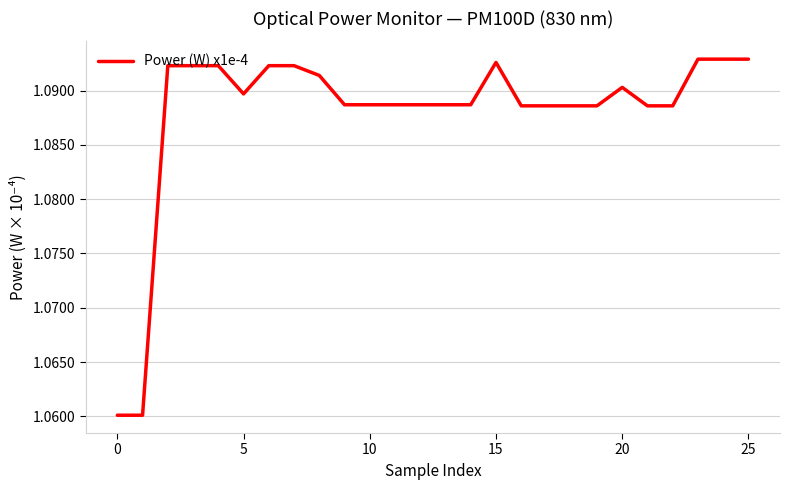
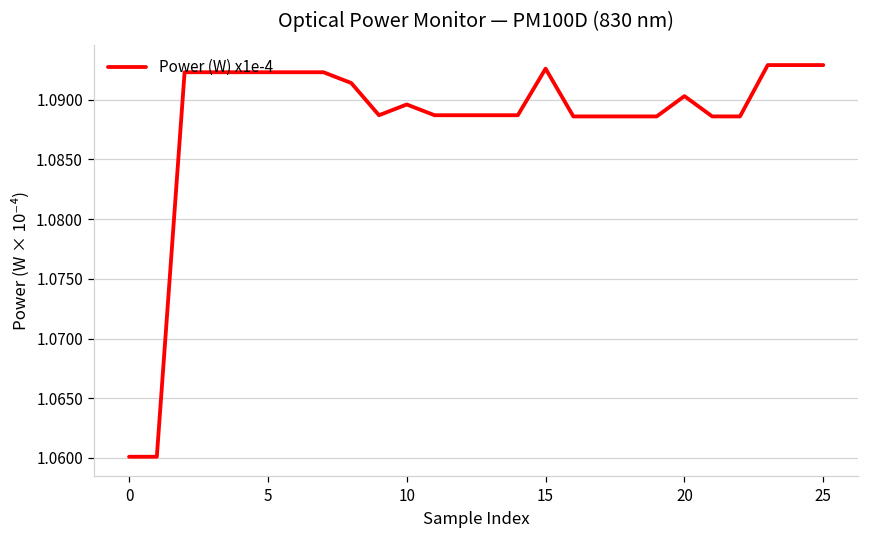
  {
    "0": 1.0601,
-   "5": 1.0897,
-   "10": 1.0887,
+   "5": 1.0923,
+   "10": 1.0896,
    "15": 1.0926,
    "20": 1.0903,
    "25": 1.0929
  }
